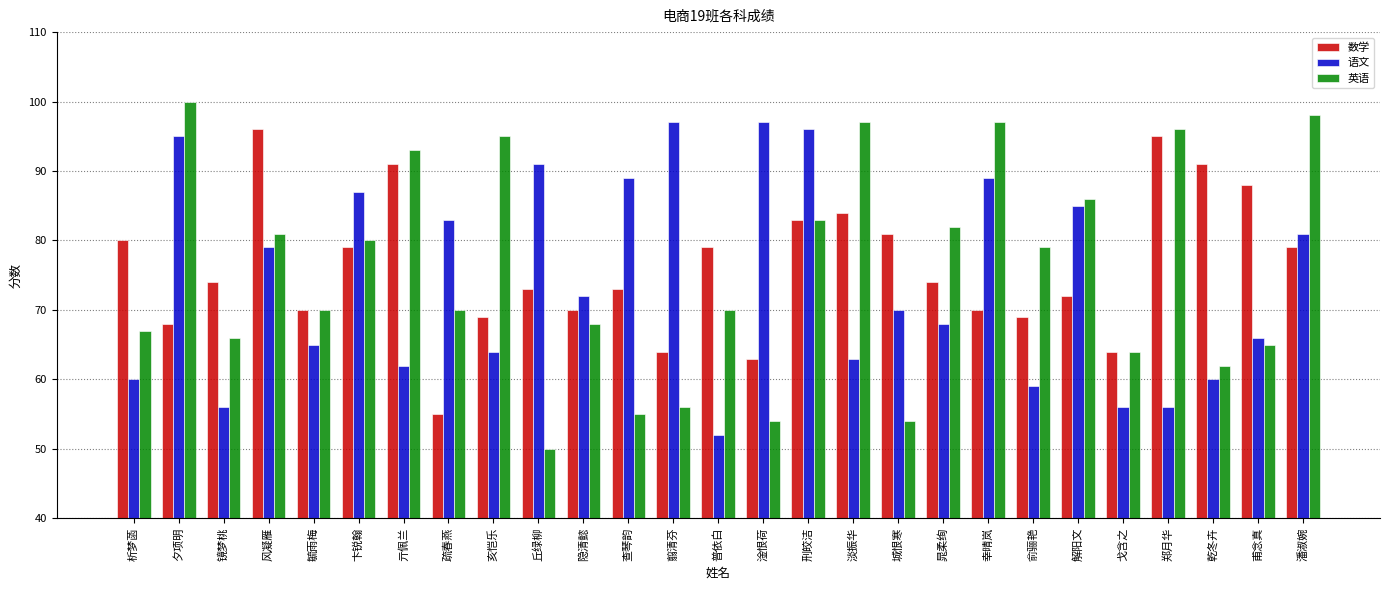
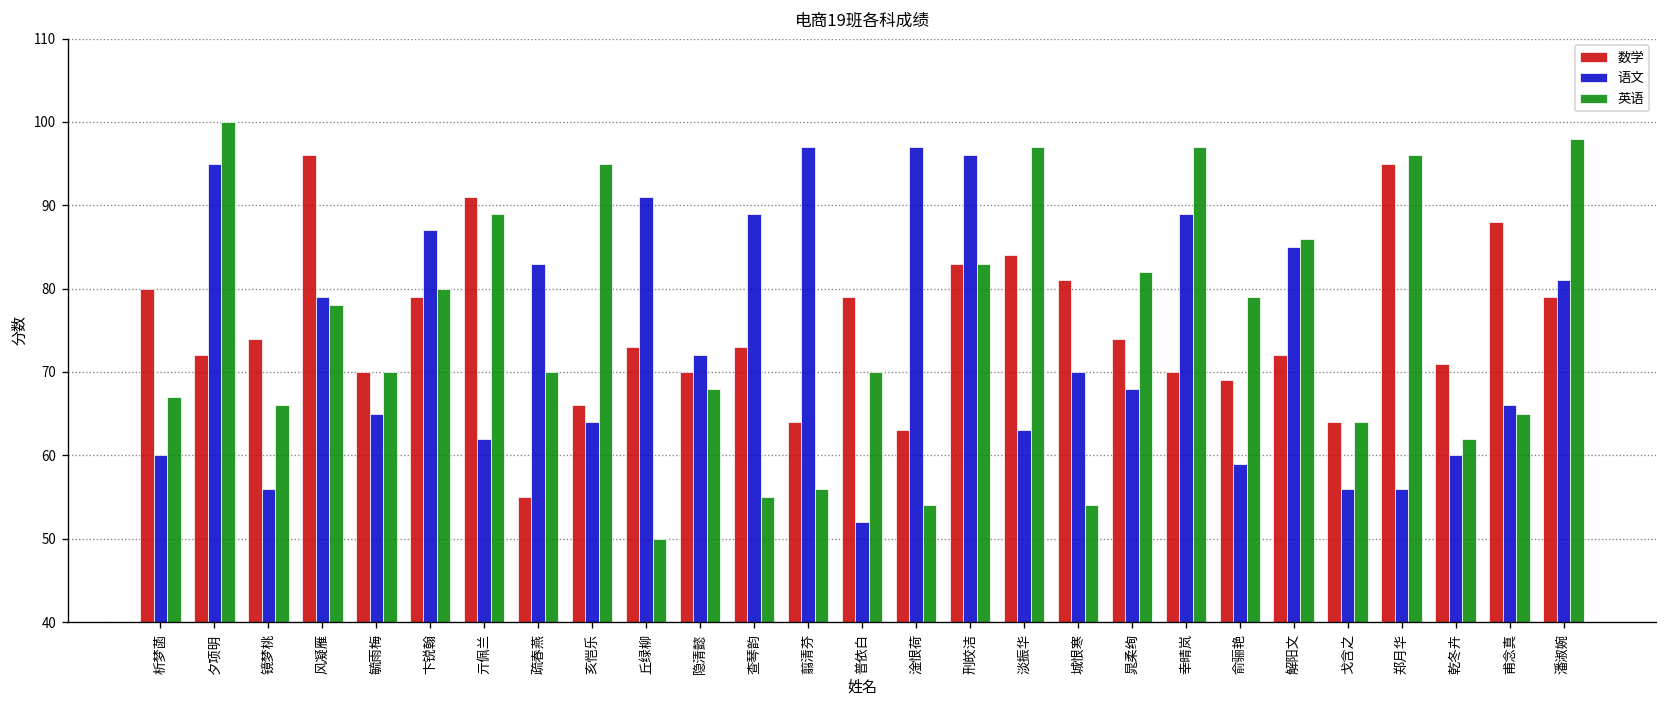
  {
    "数学": {
      "析梦菡": 80,
-     "夕项明": 68,
+     "夕项明": 72,
      "镜梦桃": 74,
      "风凝雁": 96,
      "毓雨梅": 70,
      "卞锐翰": 79,
      "亓佩兰": 91,
      "疏春燕": 55,
-     "亥恺乐": 69,
+     "亥恺乐": 66,
      "丘绿柳": 73,
      "隐清懿": 70,
      "查琴韵": 73,
      "翦清芬": 64,
      "普依白": 79,
      "淦恨荷": 63,
      "刑皎洁": 83,
      "淡振华": 84,
      "城恨寒": 81,
      "晁柔绚": 74,
      "幸晴岚": 70,
      "俞骊艳": 69,
      "解阳文": 72,
      "戈含之": 64,
      "郑月华": 95,
-     "乾冬卉": 91,
+     "乾冬卉": 71,
      "甫念真": 88,
      "潘淑婉": 79
    },
    "语文": {
      "析梦菡": 60,
      "夕项明": 95,
      "镜梦桃": 56,
      "风凝雁": 79,
      "毓雨梅": 65,
      "卞锐翰": 87,
      "亓佩兰": 62,
      "疏春燕": 83,
      "亥恺乐": 64,
      "丘绿柳": 91,
      "隐清懿": 72,
      "查琴韵": 89,
      "翦清芬": 97,
      "普依白": 52,
      "淦恨荷": 97,
      "刑皎洁": 96,
      "淡振华": 63,
      "城恨寒": 70,
      "晁柔绚": 68,
      "幸晴岚": 89,
      "俞骊艳": 59,
      "解阳文": 85,
      "戈含之": 56,
      "郑月华": 56,
      "乾冬卉": 60,
      "甫念真": 66,
      "潘淑婉": 81
    },
    "英语": {
      "析梦菡": 67,
      "夕项明": 100,
      "镜梦桃": 66,
-     "风凝雁": 81,
+     "风凝雁": 78,
      "毓雨梅": 70,
      "卞锐翰": 80,
-     "亓佩兰": 93,
+     "亓佩兰": 89,
      "疏春燕": 70,
      "亥恺乐": 95,
      "丘绿柳": 50,
      "隐清懿": 68,
      "查琴韵": 55,
      "翦清芬": 56,
      "普依白": 70,
      "淦恨荷": 54,
      "刑皎洁": 83,
      "淡振华": 97,
      "城恨寒": 54,
      "晁柔绚": 82,
      "幸晴岚": 97,
      "俞骊艳": 79,
      "解阳文": 86,
      "戈含之": 64,
      "郑月华": 96,
      "乾冬卉": 62,
      "甫念真": 65,
      "潘淑婉": 98
    }
  }
